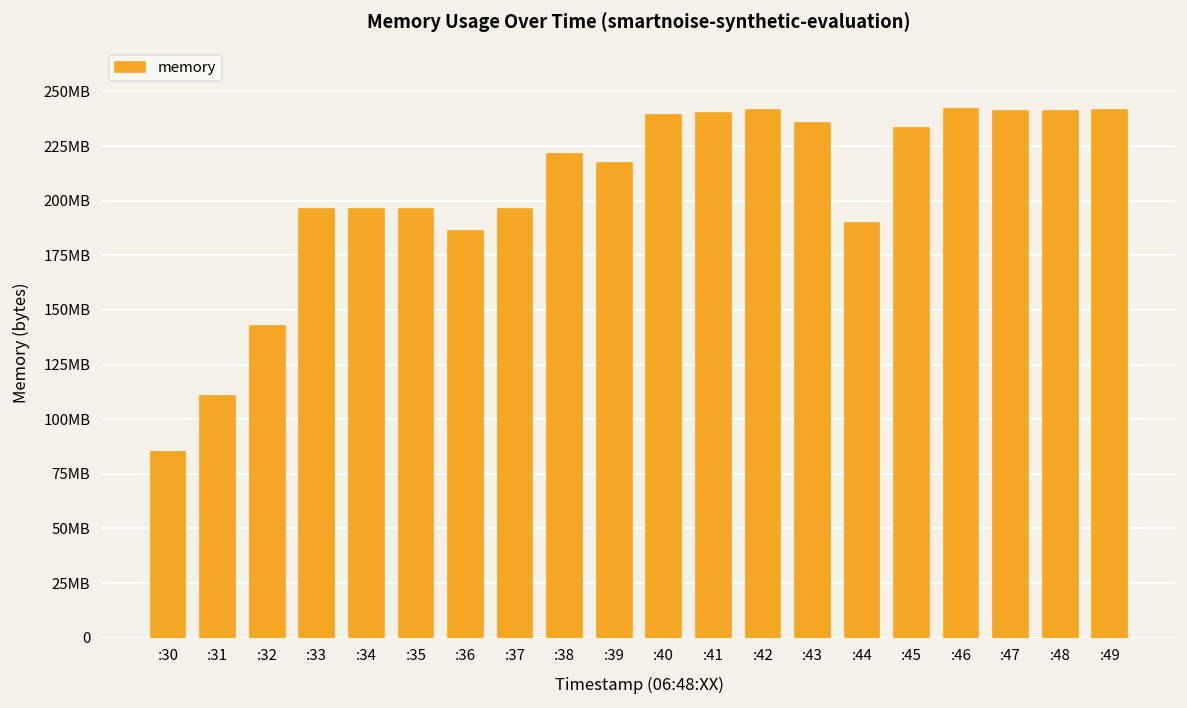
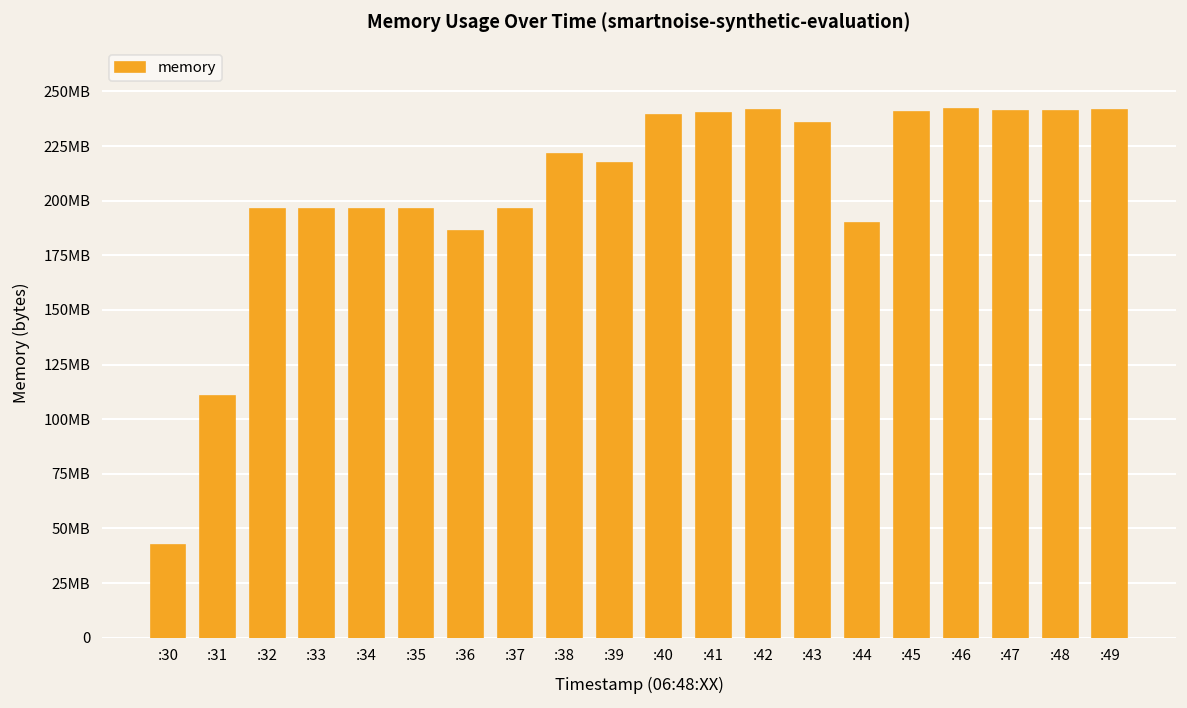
  {
-   ":30": "85MB",
+   ":30": "43MB",
    ":31": "111MB",
-   ":32": "143MB",
+   ":32": "196MB",
    ":33": "196MB",
    ":34": "196MB",
    ":35": "196MB",
    ":36": "186MB",
    ":37": "196MB",
    ":38": "221MB",
    ":39": "217MB",
    ":40": "239MB",
    ":41": "240MB",
    ":42": "241MB",
    ":43": "236MB",
    ":44": "190MB",
-   ":45": "233MB",
+   ":45": "241MB",
    ":46": "242MB",
    ":47": "241MB",
    ":48": "241MB",
    ":49": "241MB"
  }
